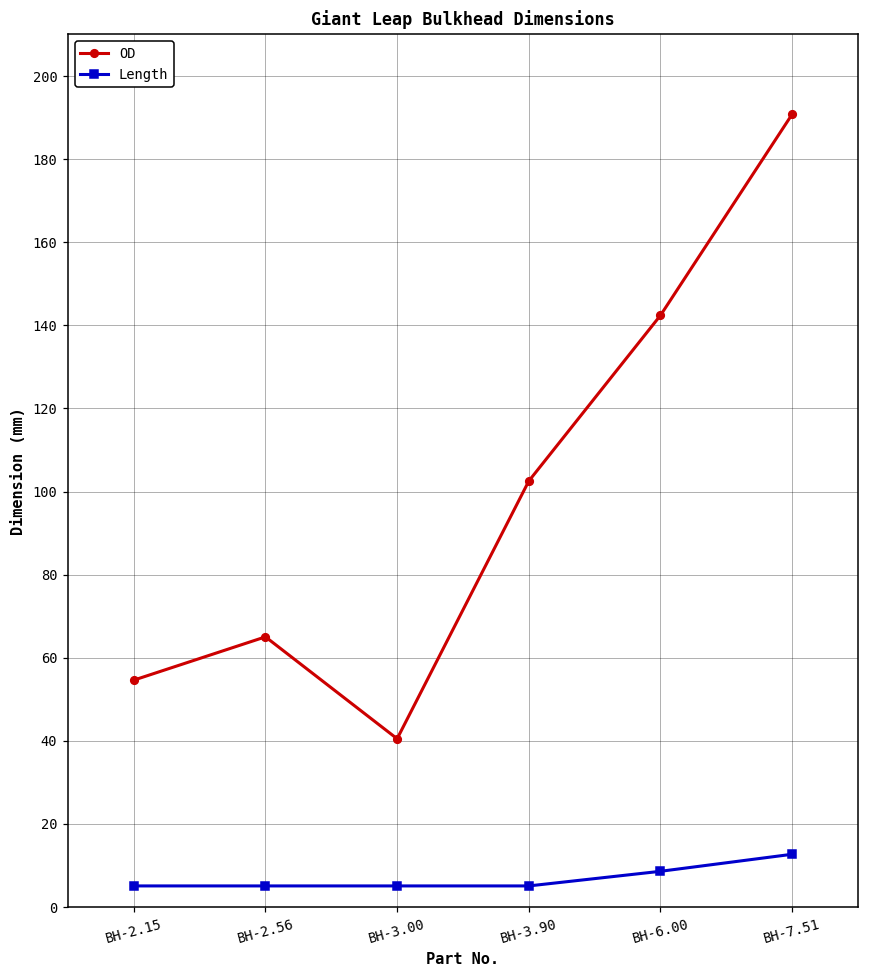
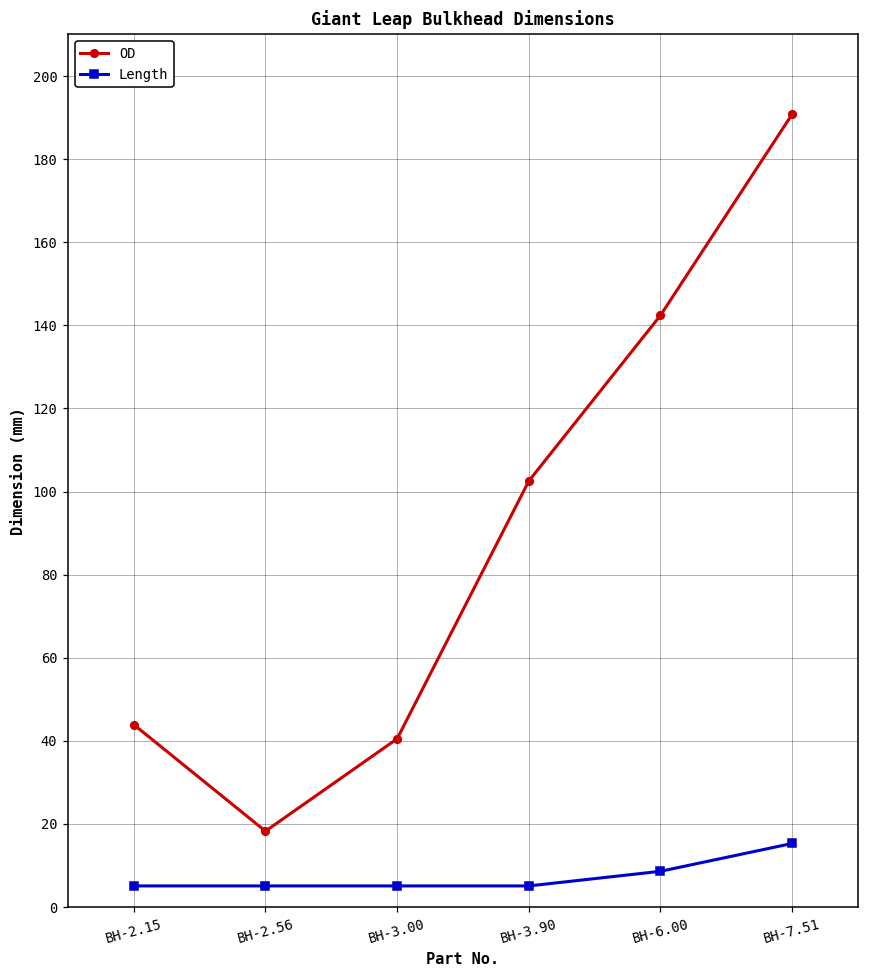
  {
    "OD": {
-     "BH-2.15": 55,
-     "BH-2.56": 65,
+     "BH-2.15": 44,
+     "BH-2.56": 18,
      "BH-3.00": 41,
      "BH-3.90": 103,
      "BH-6.00": 142,
      "BH-7.51": 191
    },
    "Length": {
      "BH-2.15": 5,
      "BH-2.56": 5,
      "BH-3.00": 5,
      "BH-3.90": 5,
      "BH-6.00": 9,
-     "BH-7.51": 13
+     "BH-7.51": 15
    }
  }
